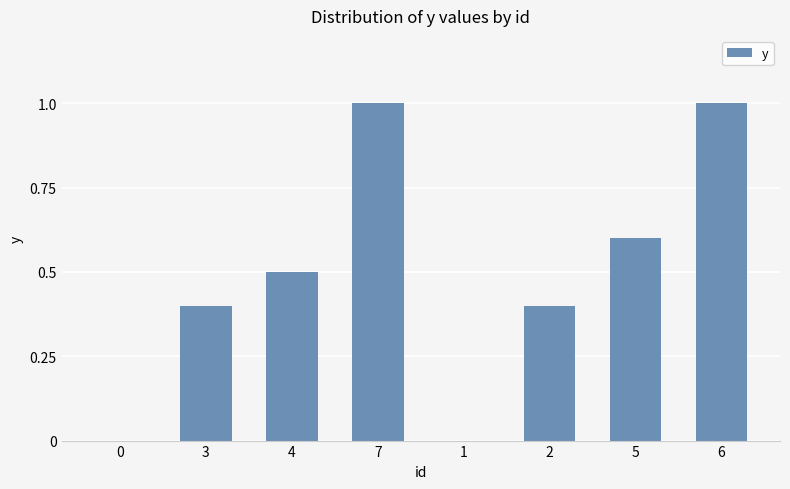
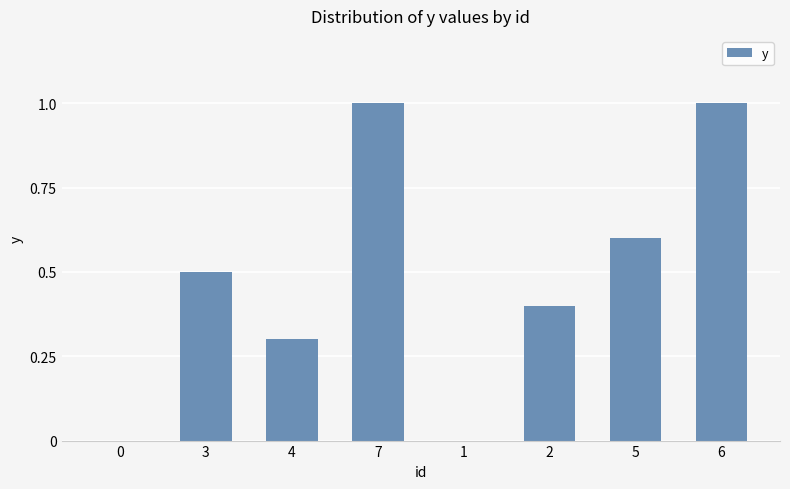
  {
    "0": 0.0,
-   "3": 0.4,
-   "4": 0.5,
+   "3": 0.5,
+   "4": 0.3,
    "7": 1.0,
    "1": 0.0,
    "2": 0.4,
    "5": 0.6,
    "6": 1.0
  }
